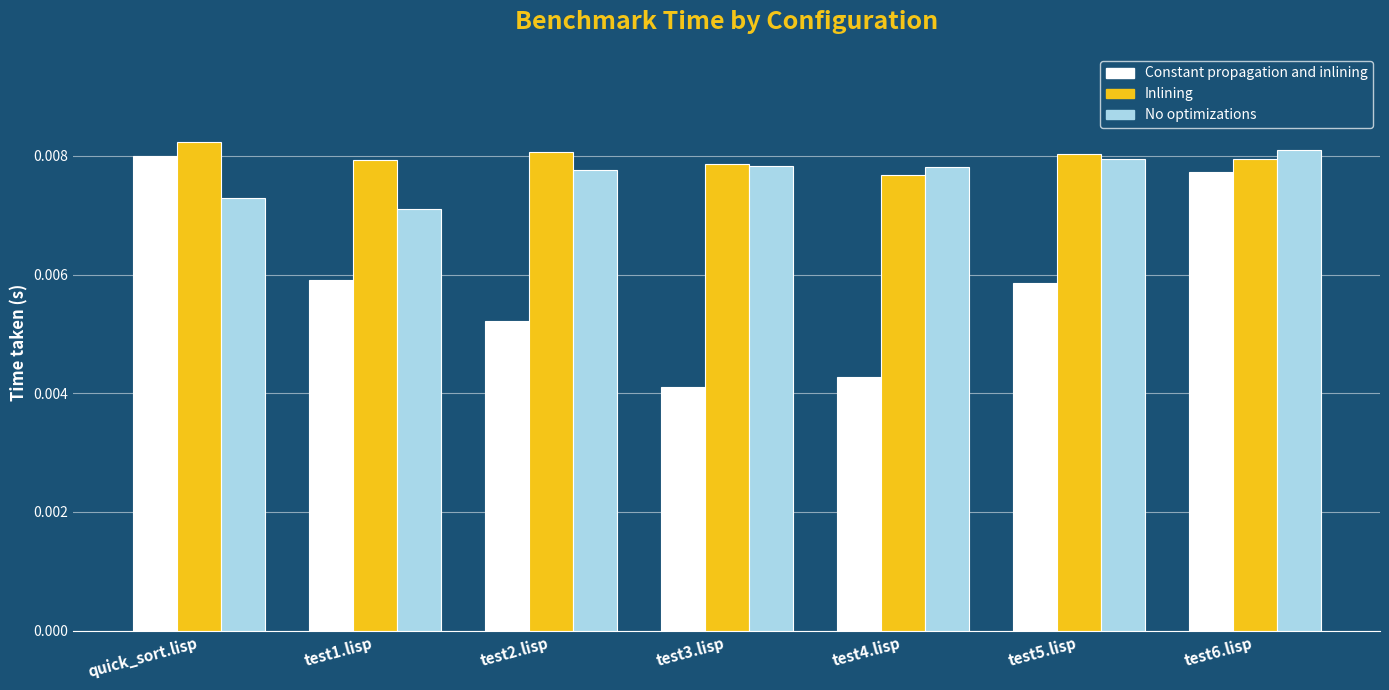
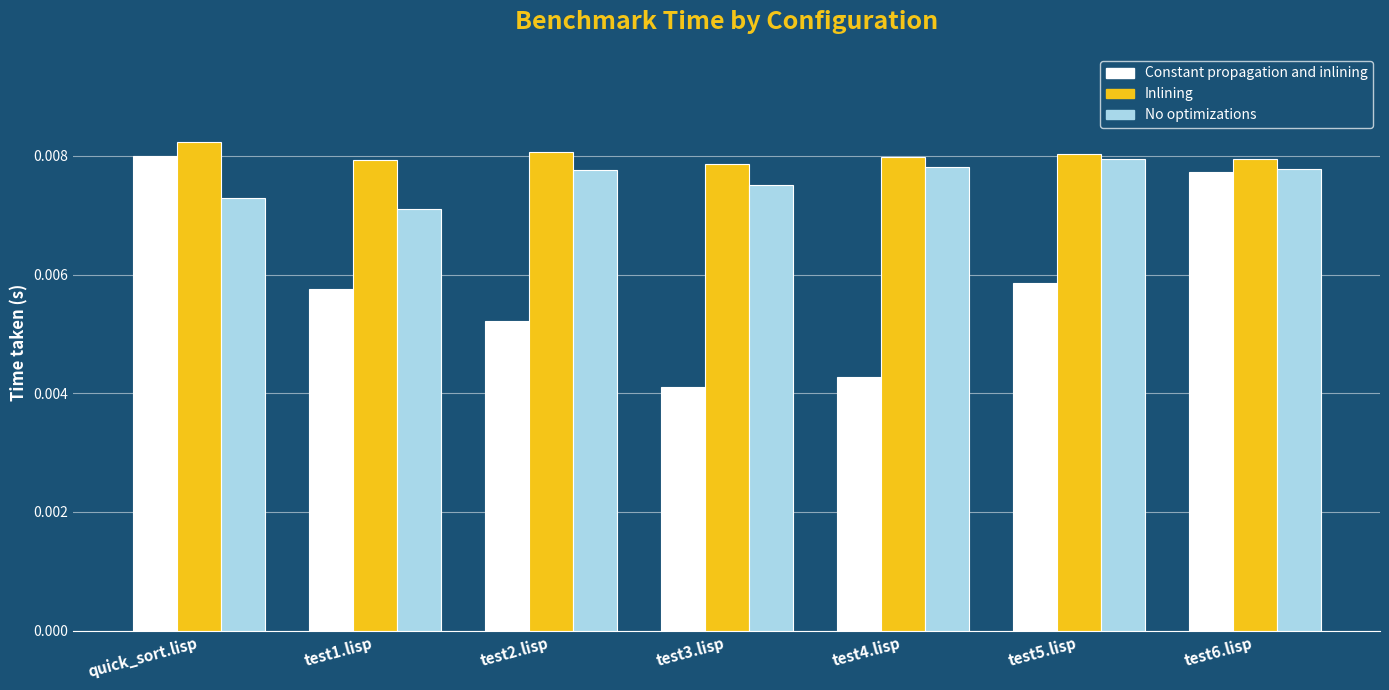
  {
    "Constant propagation and inlining": {
      "quick_sort.lisp": 0.0080,
-     "test1.lisp": 0.0059,
+     "test1.lisp": 0.0057,
      "test2.lisp": 0.0052,
      "test3.lisp": 0.0041,
      "test4.lisp": 0.0043,
      "test5.lisp": 0.0059,
      "test6.lisp": 0.0077
    },
    "Inlining": {
      "quick_sort.lisp": 0.0082,
      "test1.lisp": 0.0079,
      "test2.lisp": 0.0081,
      "test3.lisp": 0.0079,
-     "test4.lisp": 0.0077,
+     "test4.lisp": 0.0080,
      "test5.lisp": 0.0080,
      "test6.lisp": 0.0079
    },
    "No optimizations": {
      "quick_sort.lisp": 0.0073,
      "test1.lisp": 0.0071,
      "test2.lisp": 0.0078,
-     "test3.lisp": 0.0078,
+     "test3.lisp": 0.0075,
      "test4.lisp": 0.0078,
      "test5.lisp": 0.0079,
-     "test6.lisp": 0.0081
+     "test6.lisp": 0.0078
    }
  }
